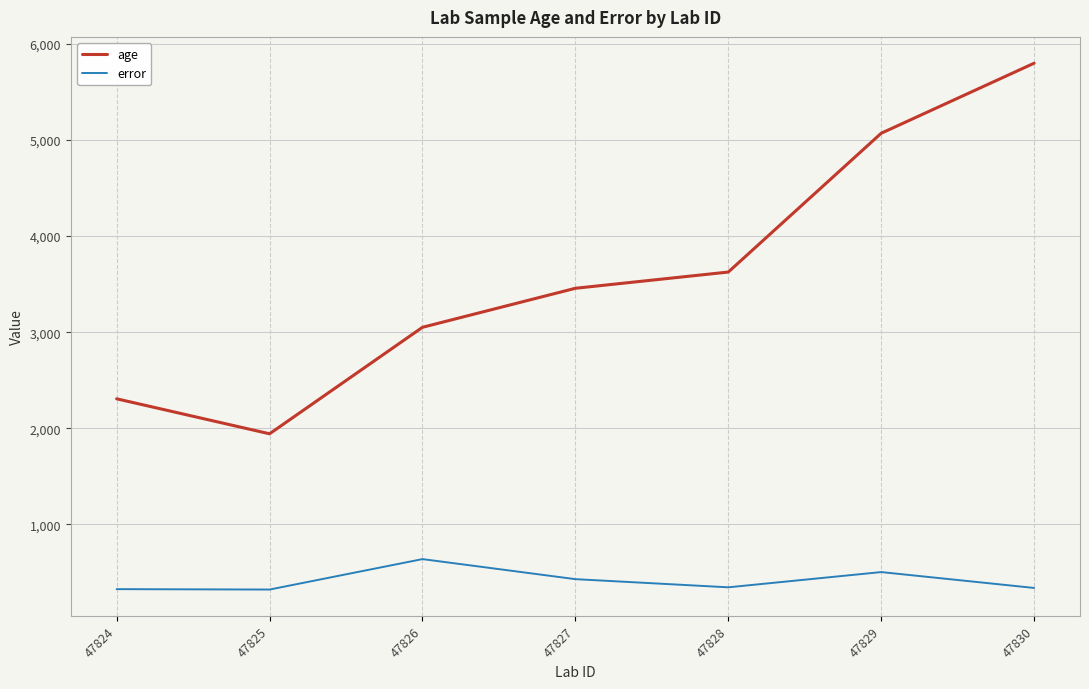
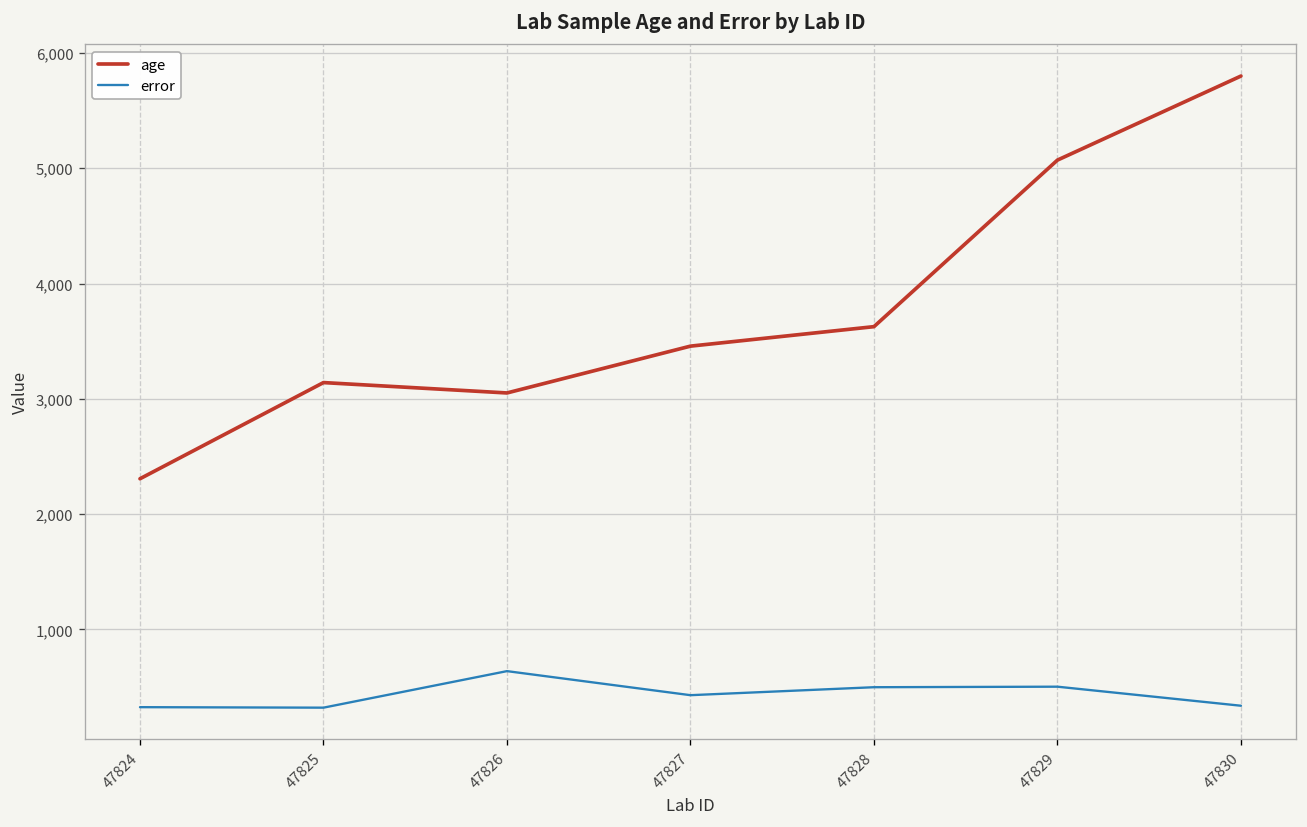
  {
    "age": {
      "47824": "2,300",
-     "47825": "1,900",
+     "47825": "3,100",
      "47826": "3,100",
      "47827": "3,500",
      "47828": "3,600",
      "47829": "5,100",
      "47830": "5,800"
    },
    "error": {
      "47824": "300",
      "47825": "300",
      "47826": "600",
      "47827": "400",
-     "47828": "300",
+     "47828": "500",
      "47829": "500",
      "47830": "300"
    }
  }
